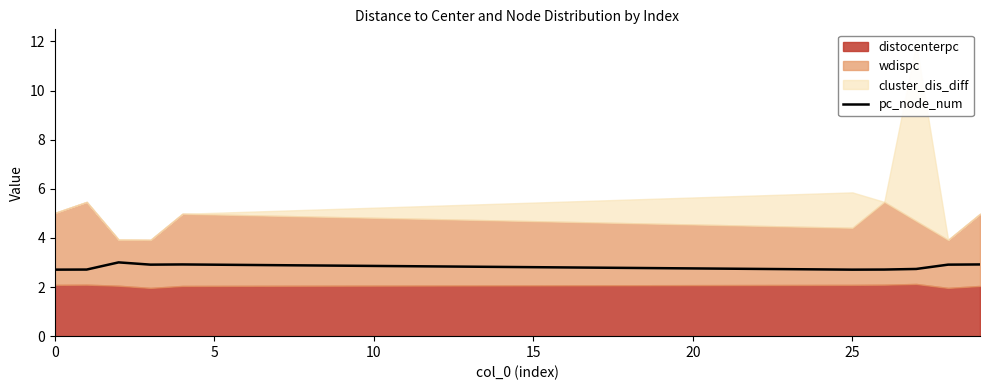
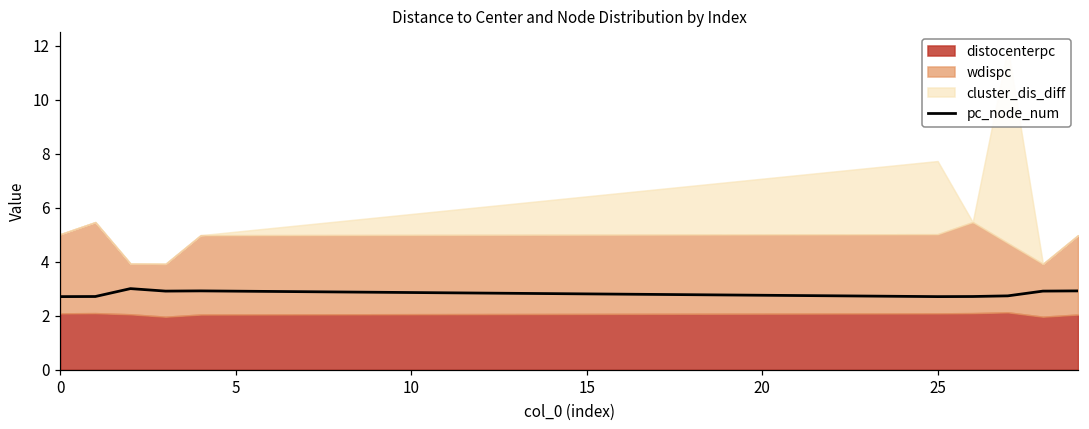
  {
    "pc_node_num": {
      "0": 2.7,
      "25": 2.7
    },
    "distocenterpc": {
      "0": 2.1,
      "25": 2.1
    },
    "wdispc": {
-     "25": 2.3
+     "25": 2.9
    },
    "cluster_dis_diff": {
-     "25": 1.4
+     "25": 2.7
    }
  }
